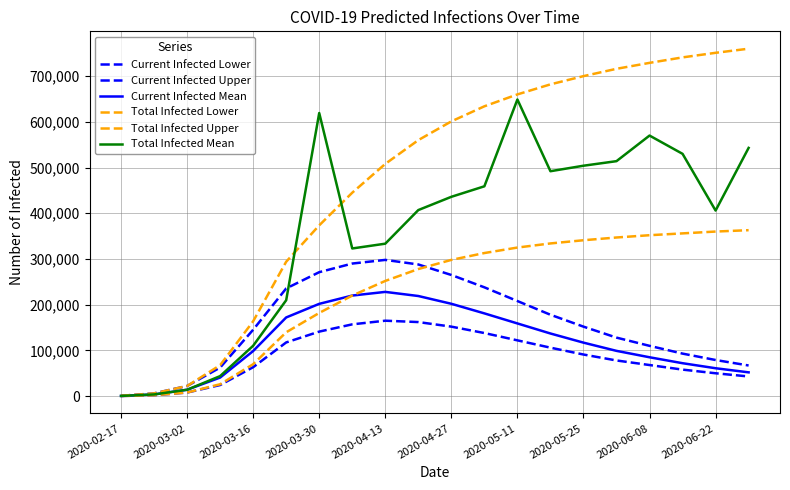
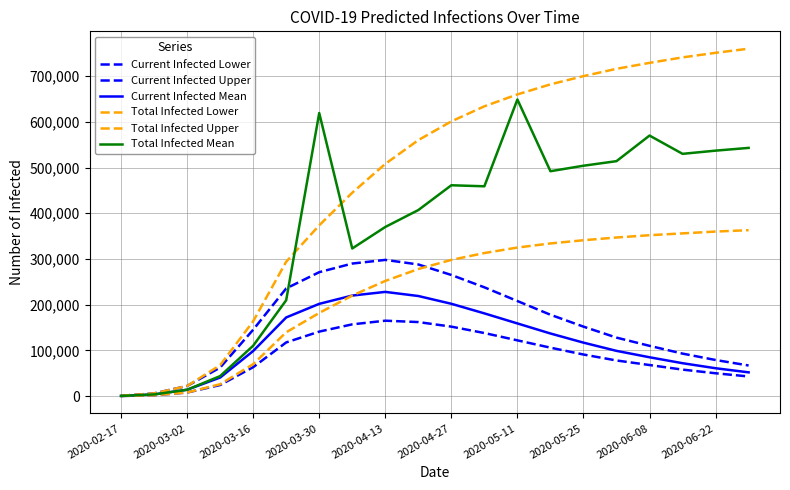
  {
    "Total Infected Mean": {
      "2020-03-16": "110,000",
      "2020-03-30": "620,000",
-     "2020-04-13": "330,000",
-     "2020-04-27": "440,000",
+     "2020-04-13": "370,000",
+     "2020-04-27": "460,000",
      "2020-05-11": "650,000",
      "2020-05-25": "500,000",
      "2020-06-08": "570,000",
-     "2020-06-22": "410,000"
+     "2020-06-22": "540,000"
    }
  }
